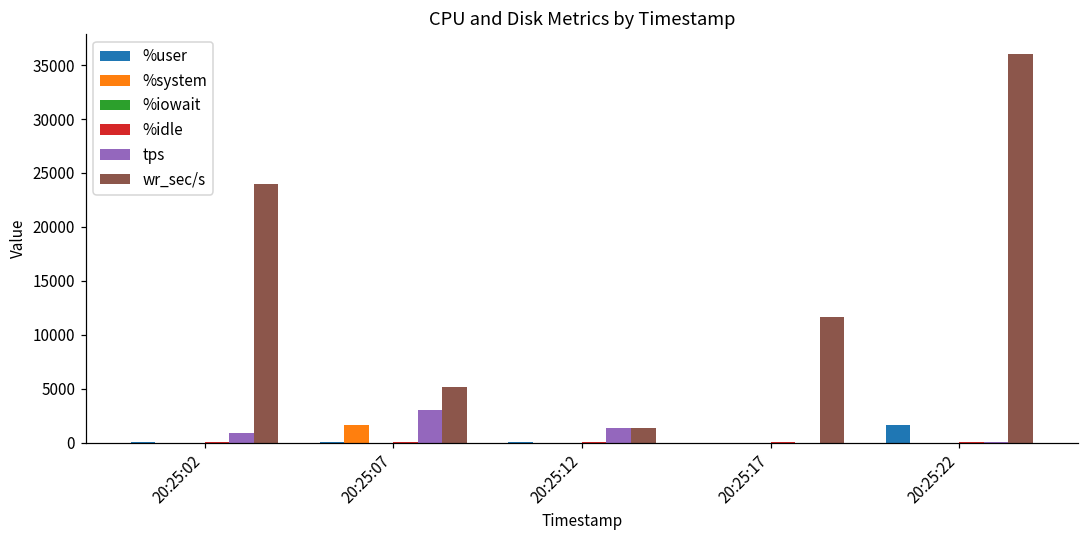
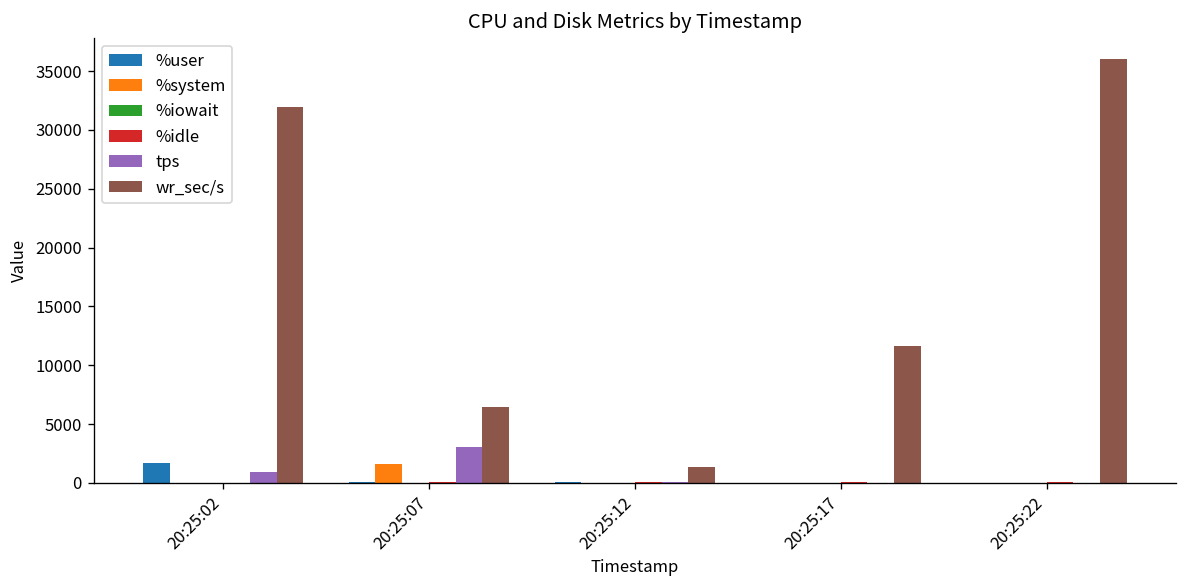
  {
    "%user": {
-     "20:25:02": 0,
-     "20:25:22": 2000
+     "20:25:02": 2000,
+     "20:25:22": 0
    },
    "%system": {
      "20:25:07": 2000
    },
    "%iowait": {
      "20:25:17": 0
    },
    "tps": {
      "20:25:02": 1000,
      "20:25:07": 3000,
-     "20:25:12": 1000
+     "20:25:12": 0
    },
    "wr_sec/s": {
-     "20:25:02": 24000,
-     "20:25:07": 5000,
+     "20:25:02": 32000,
+     "20:25:07": 6000,
      "20:25:12": 1000,
      "20:25:17": 12000,
      "20:25:22": 36000
    }
  }
